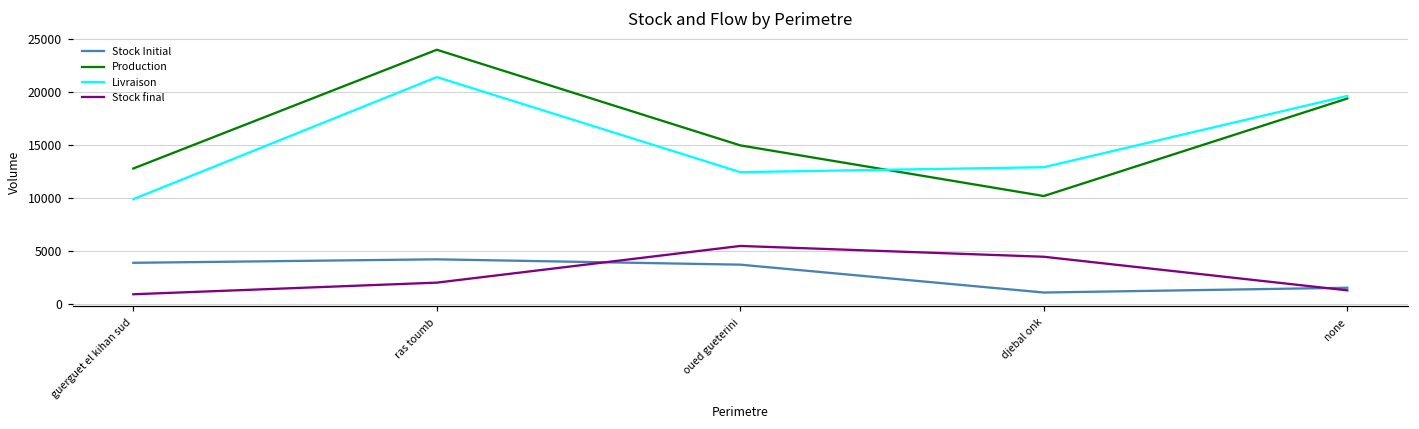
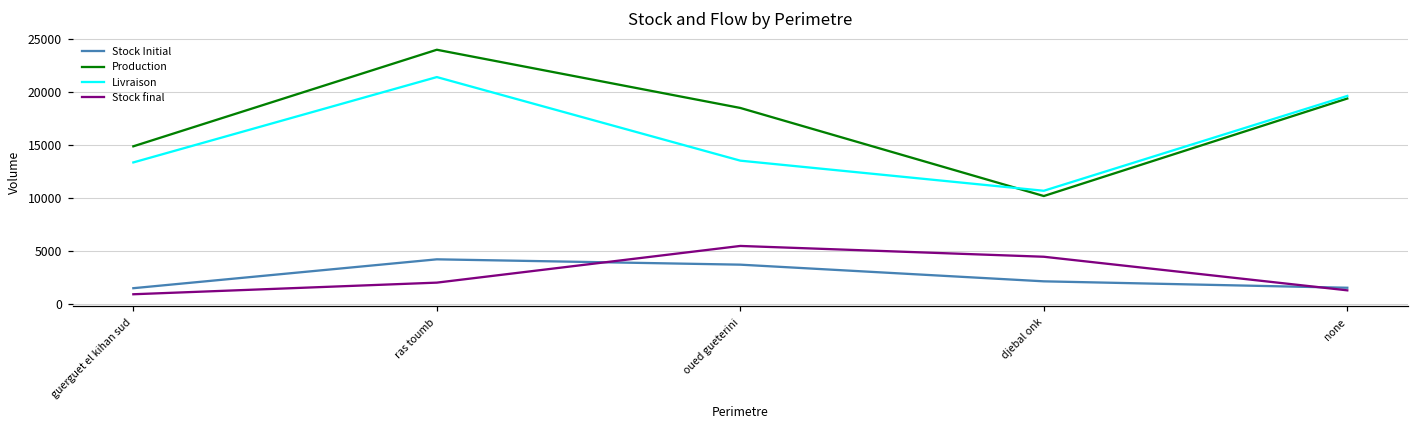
  {
    "Stock Initial": {
-     "guerguet el kihan sud": 4000,
+     "guerguet el kihan sud": 1000,
      "ras toumb": 4000,
      "oued gueterini": 4000,
-     "djebal onk": 1000
+     "djebal onk": 2000
    },
    "Production": {
-     "guerguet el kihan sud": 13000,
+     "guerguet el kihan sud": 15000,
      "ras toumb": 24000,
-     "oued gueterini": 15000,
+     "oued gueterini": 18000,
      "djebal onk": 10000
    },
    "Livraison": {
-     "guerguet el kihan sud": 10000,
+     "guerguet el kihan sud": 13000,
      "ras toumb": 21000,
-     "oued gueterini": 12000,
-     "djebal onk": 13000
+     "oued gueterini": 13000,
+     "djebal onk": 11000
    },
    "Stock final": {
      "guerguet el kihan sud": 1000,
      "ras toumb": 2000,
      "oued gueterini": 5000,
      "djebal onk": 4000
    }
  }
